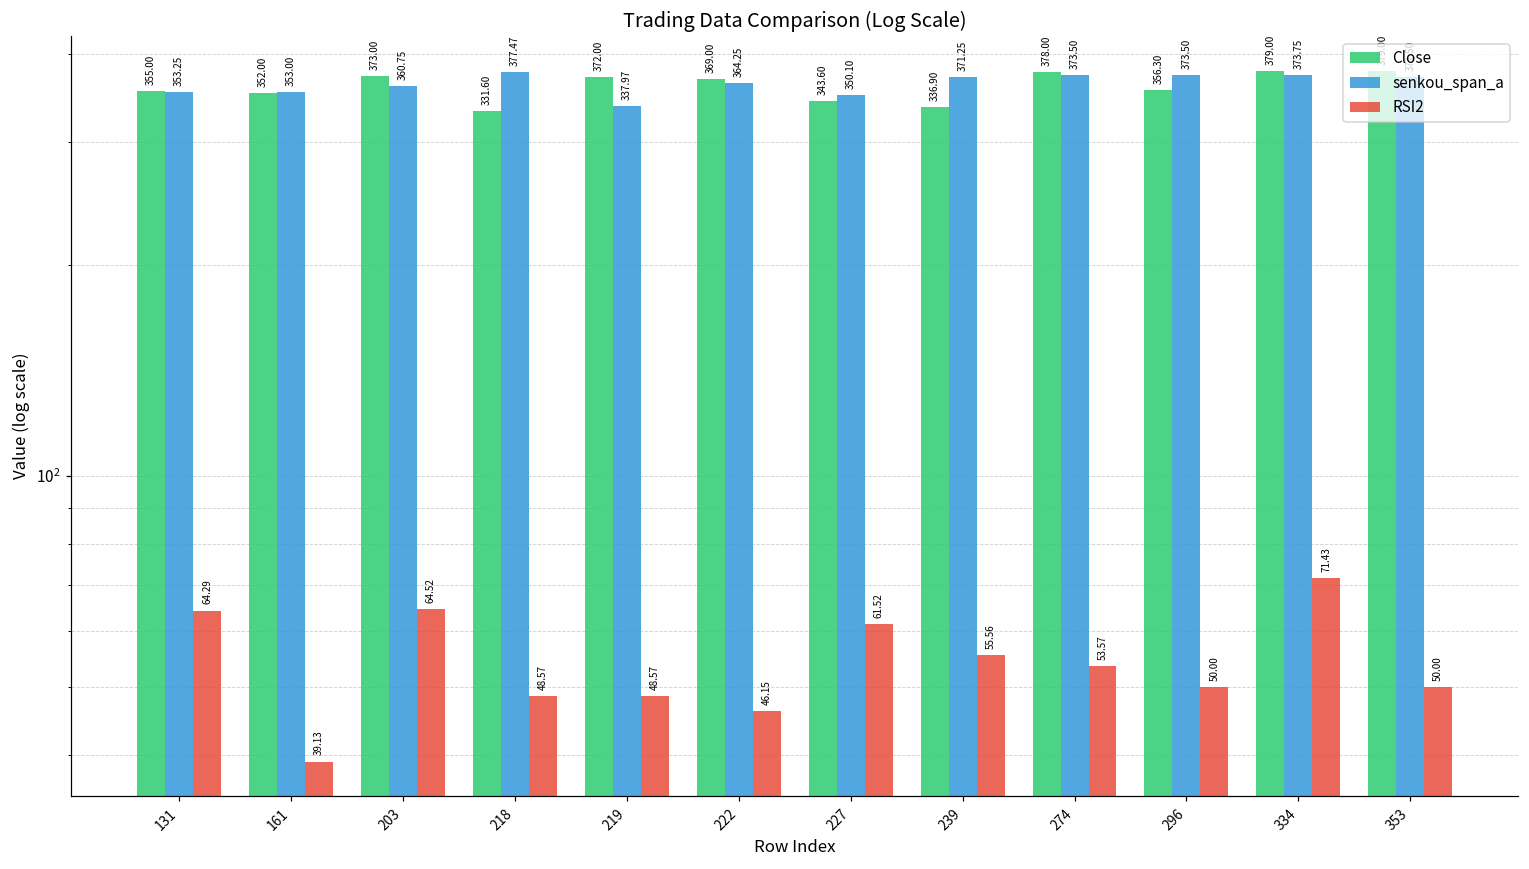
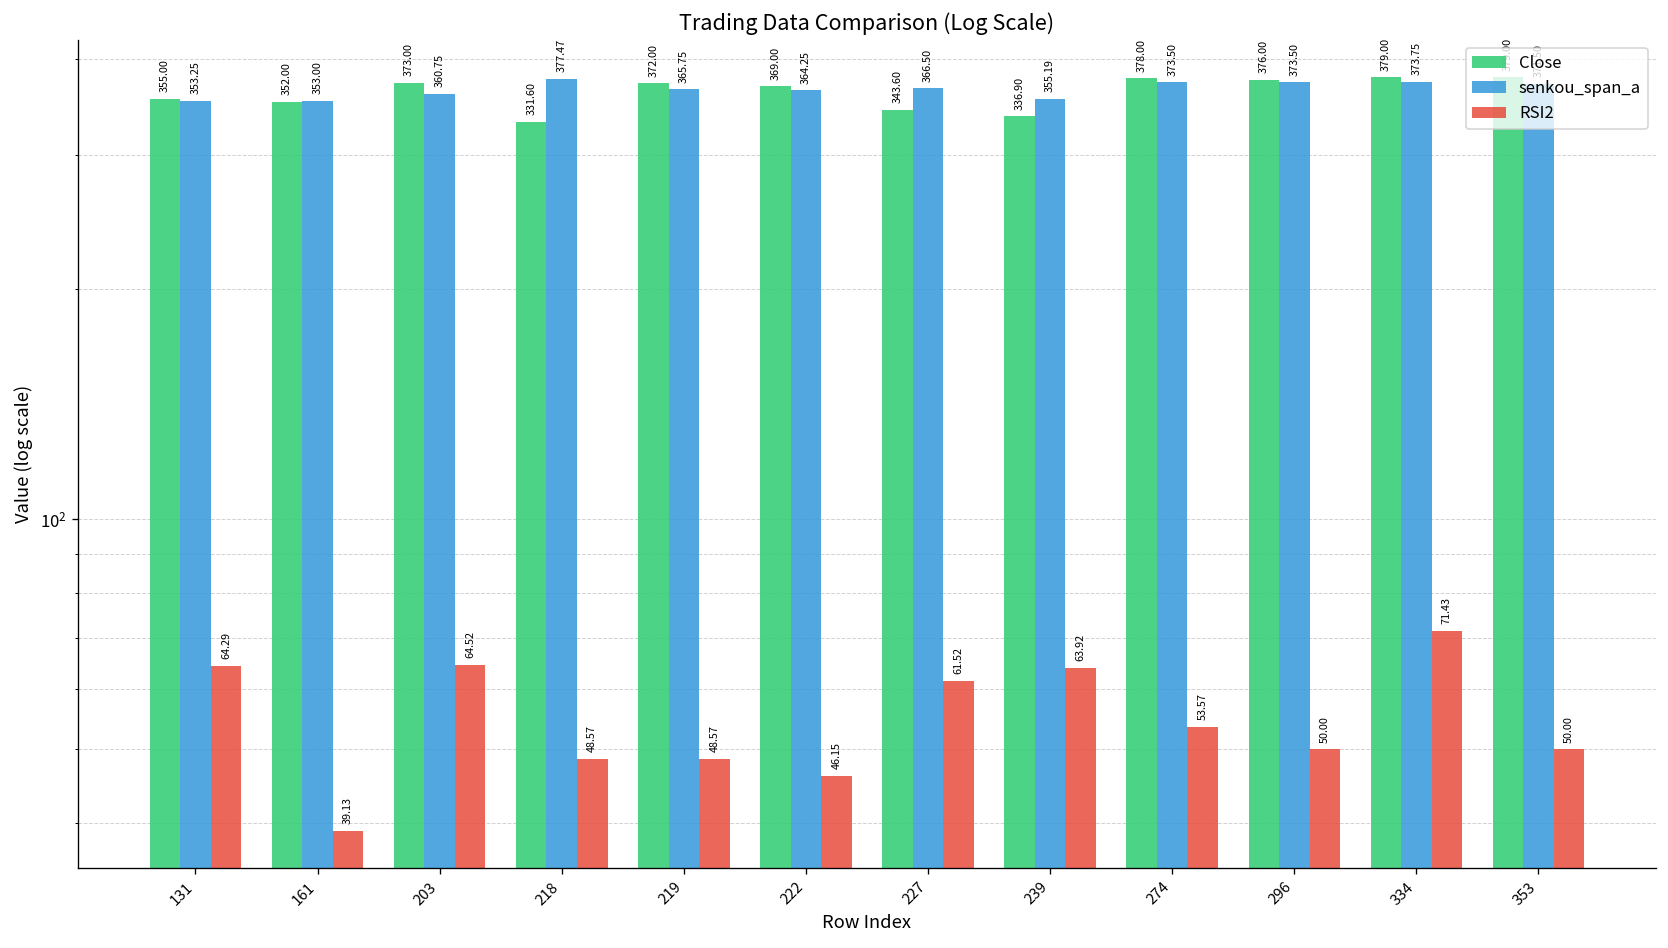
  {
    "Close": {
      "131": 355.00,
      "161": 352.00,
      "203": 373.00,
      "218": 331.60,
      "219": 372.00,
      "222": 369.00,
      "227": 343.60,
      "239": 336.90,
      "274": 378.00,
-     "296": 356.30,
+     "296": 376.00,
      "334": 379.00
    },
    "senkou_span_a": {
      "131": 353.25,
      "161": 353.00,
      "203": 360.75,
      "218": 377.47,
-     "219": 337.97,
+     "219": 365.75,
      "222": 364.25,
-     "227": 350.10,
-     "239": 371.25,
+     "227": 366.50,
+     "239": 355.19,
      "274": 373.50,
      "296": 373.50,
      "334": 373.75
    },
    "RSI2": {
      "131": 64.29,
      "161": 39.13,
      "203": 64.52,
      "218": 48.57,
      "219": 48.57,
      "222": 46.15,
      "227": 61.52,
-     "239": 55.56,
+     "239": 63.92,
      "274": 53.57,
      "296": 50.00,
      "334": 71.43,
      "353": 50.00
    }
  }
